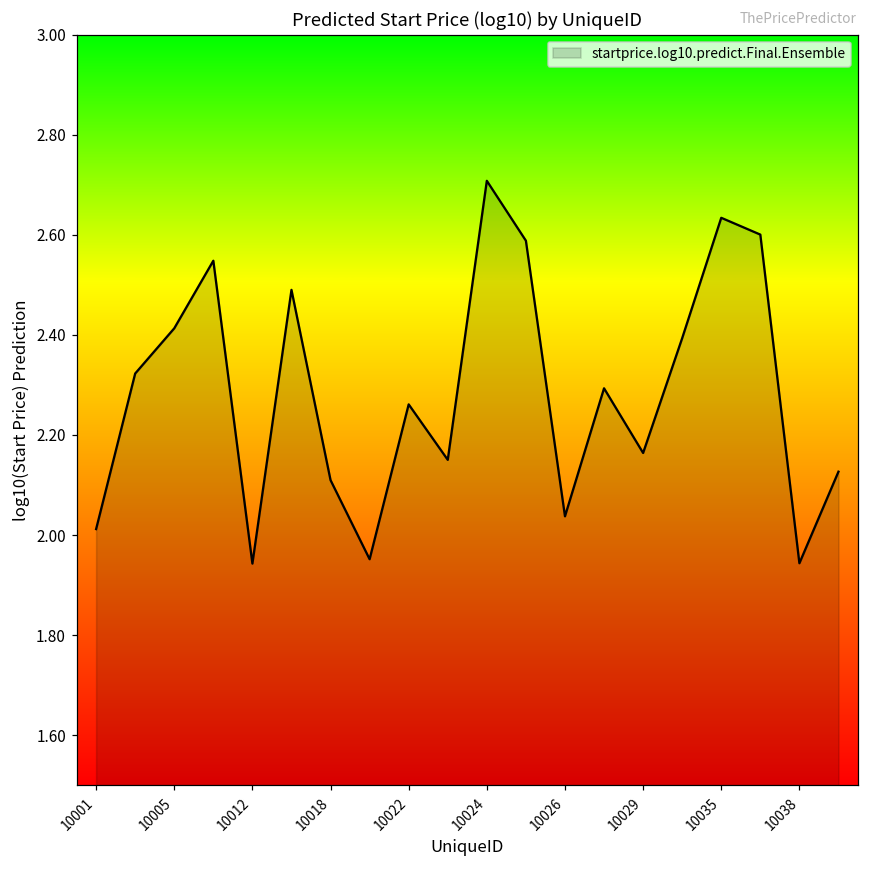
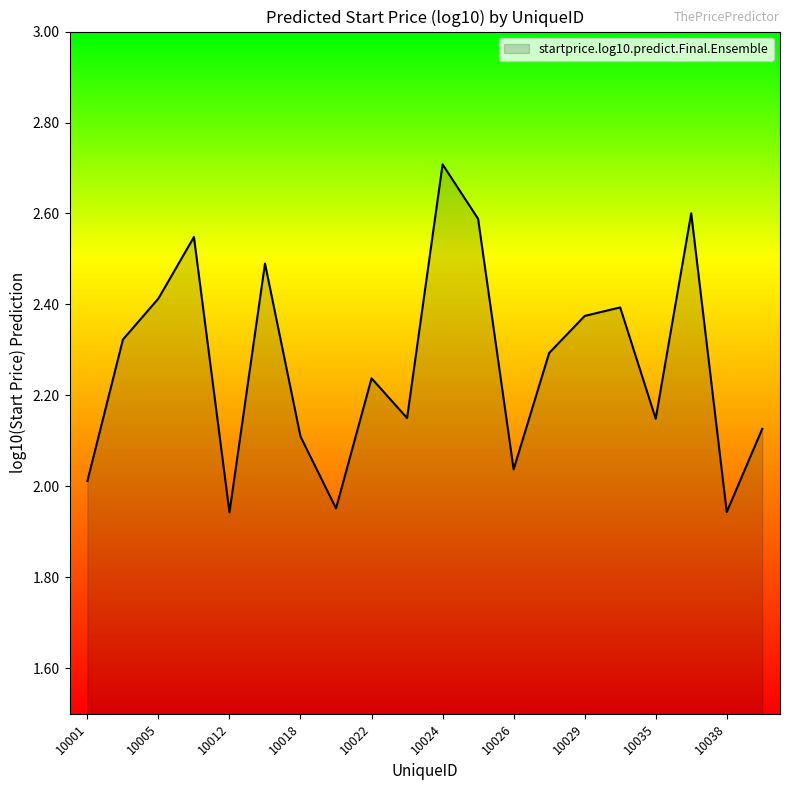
  {
    "10001": 2.01,
    "10005": 2.41,
    "10012": 1.94,
    "10018": 2.11,
-   "10022": 2.26,
+   "10022": 2.24,
    "10024": 2.71,
    "10026": 2.04,
-   "10029": 2.16,
-   "10035": 2.63,
+   "10029": 2.37,
+   "10035": 2.15,
    "10038": 1.94
  }
